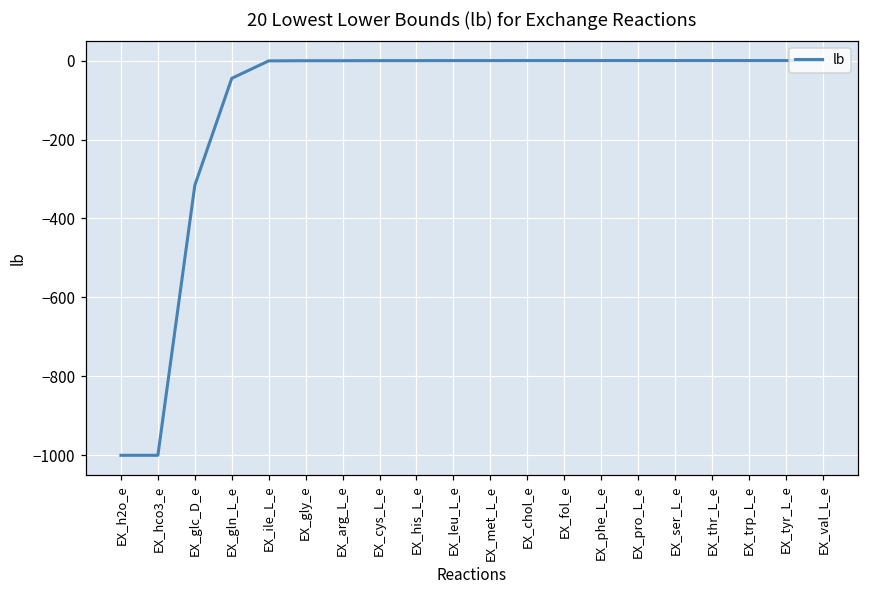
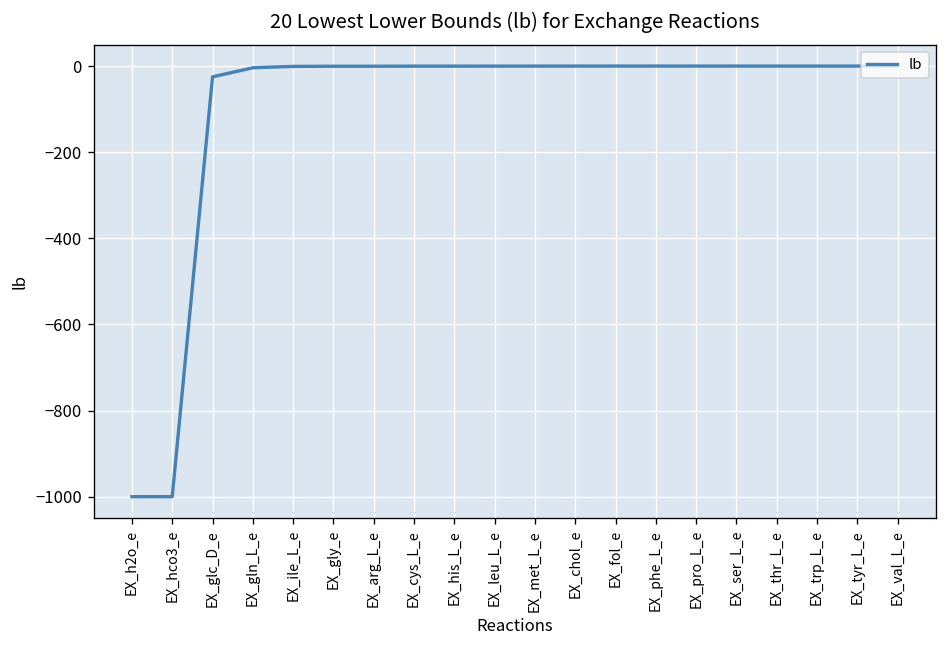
  {
    "EX_h2o_e": -1000,
    "EX_hco3_e": -1000,
-   "EX_glc_D_e": -320,
-   "EX_gln_L_e": -50,
+   "EX_glc_D_e": -30,
+   "EX_gln_L_e": 0,
    "EX_ile_L_e": 0,
    "EX_gly_e": 0,
    "EX_arg_L_e": 0,
    "EX_cys_L_e": 0,
    "EX_his_L_e": 0,
    "EX_leu_L_e": 0,
    "EX_met_L_e": 0,
    "EX_chol_e": 0,
    "EX_fol_e": 0,
    "EX_phe_L_e": 0,
    "EX_pro_L_e": 0,
    "EX_ser_L_e": 0,
    "EX_thr_L_e": 0,
    "EX_trp_L_e": 0,
    "EX_tyr_L_e": 0
  }
